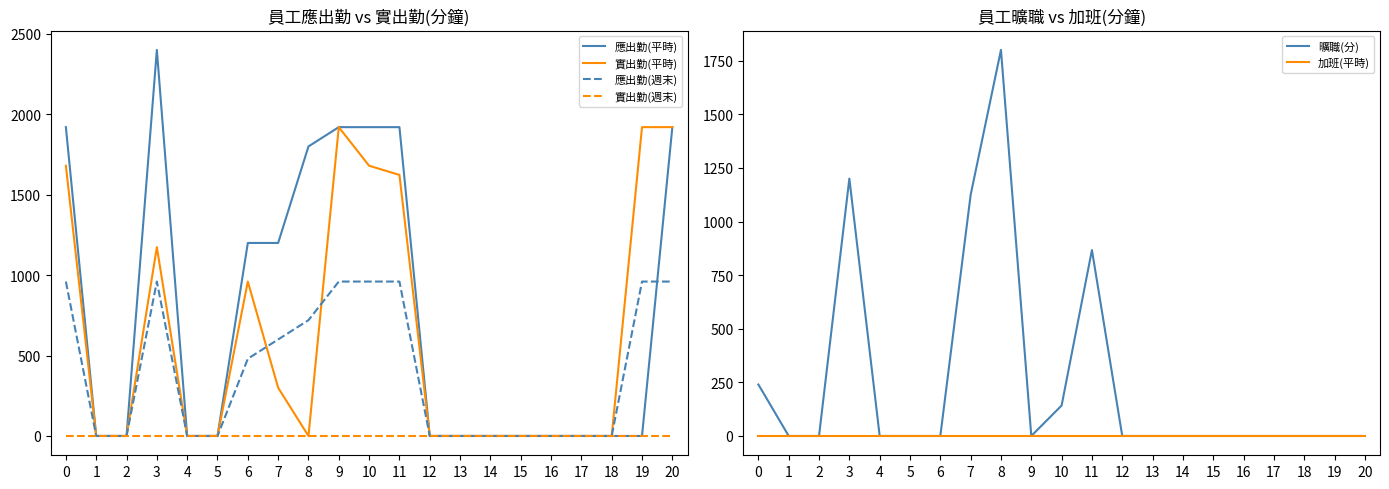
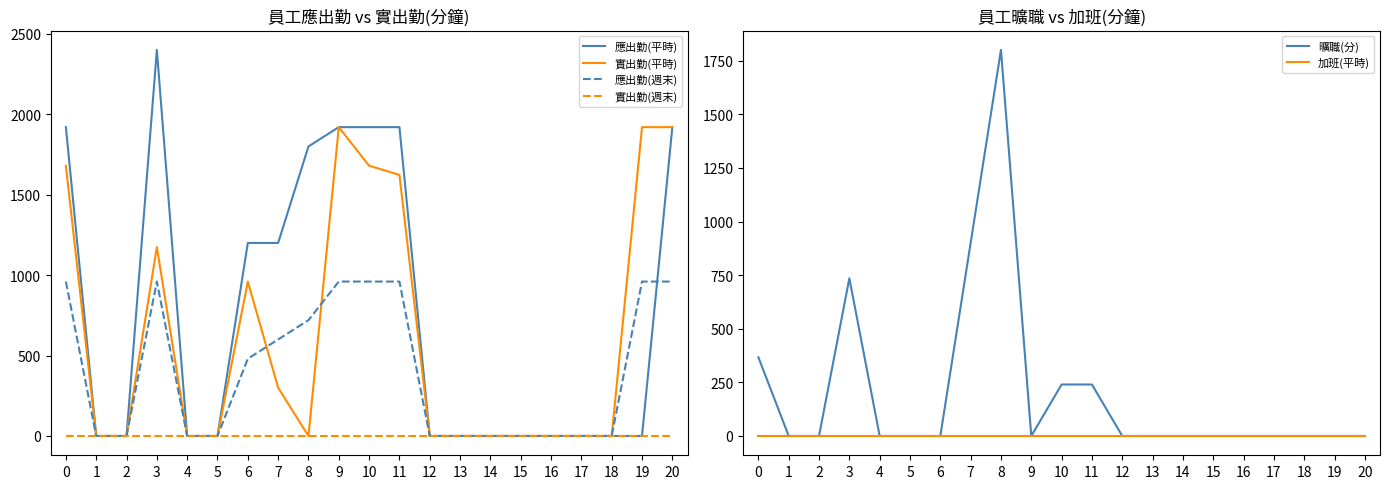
  {
    "員工曠職 vs 加班(分鐘)": {
      "曠職(分)": {
-       "0": 240,
-       "3": 1200,
-       "7": 1120,
+       "0": 370,
+       "3": 740,
+       "7": 900,
        "8": 1800,
-       "10": 140,
-       "11": 870
+       "10": 240,
+       "11": 240
      },
      "加班(平時)": {
        "0": 0,
        "3": 0,
        "7": 0,
        "8": 0,
        "10": 0,
        "11": 0
      }
    }
  }
